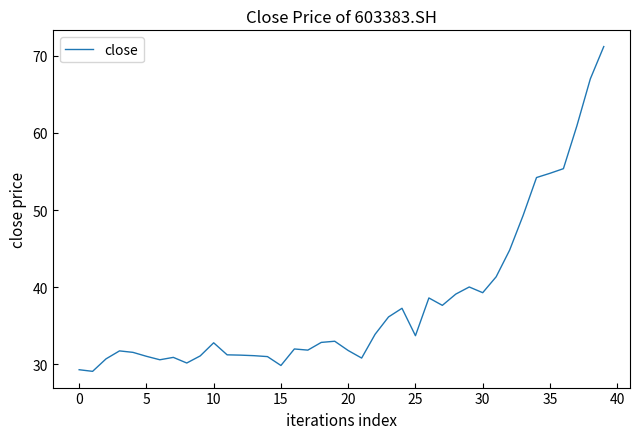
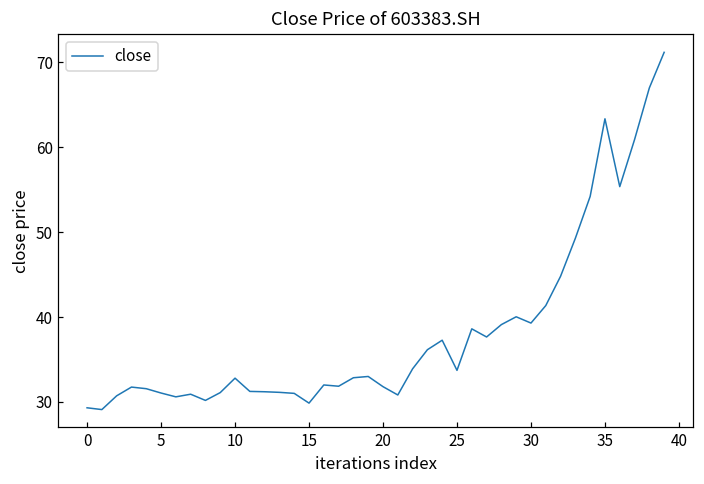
  {
    "0": 29,
    "5": 31,
    "10": 33,
    "15": 30,
    "20": 32,
    "25": 34,
    "30": 39,
-   "35": 55
+   "35": 63
  }
